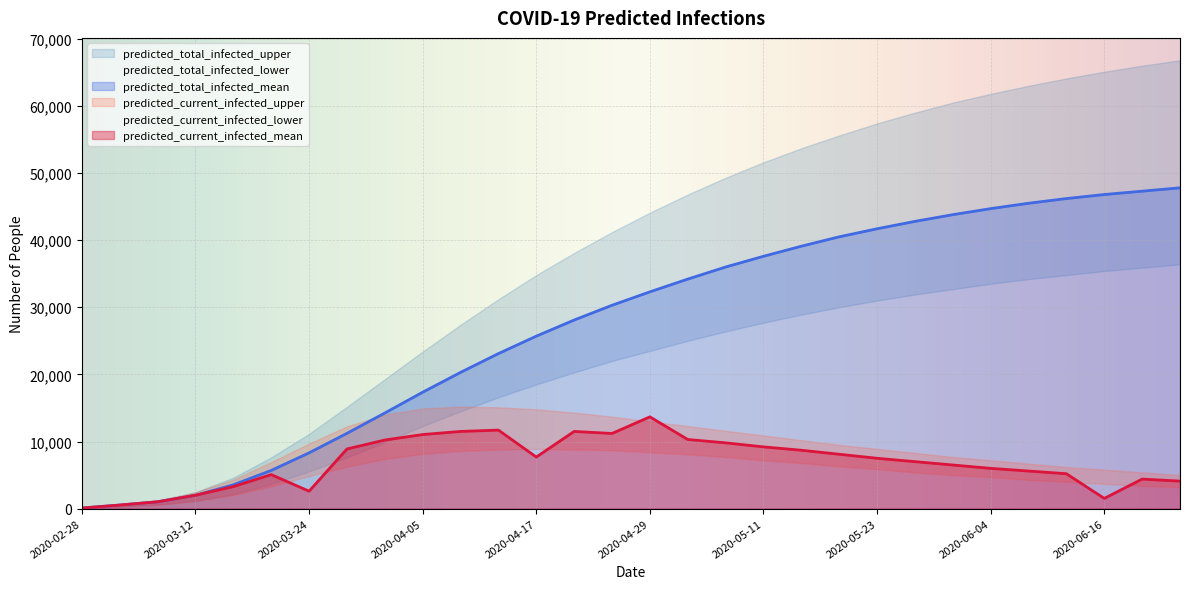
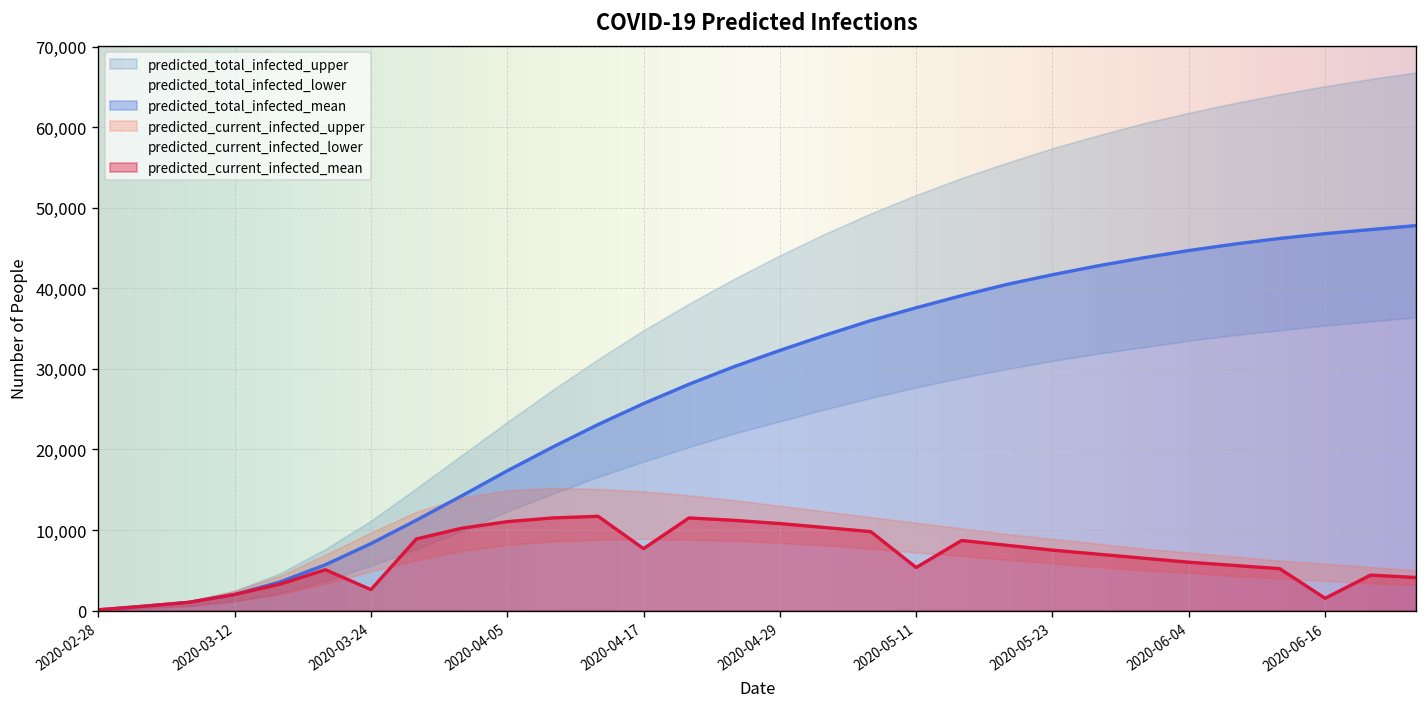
  {
    "predicted_current_infected_mean": {
      "2020-03-24": "3,000",
      "2020-04-05": "11,000",
      "2020-04-17": "8,000",
-     "2020-04-29": "14,000",
-     "2020-05-11": "9,000",
+     "2020-04-29": "11,000",
+     "2020-05-11": "5,000",
      "2020-05-23": "8,000",
      "2020-06-04": "6,000",
      "2020-06-16": "2,000"
    }
  }
